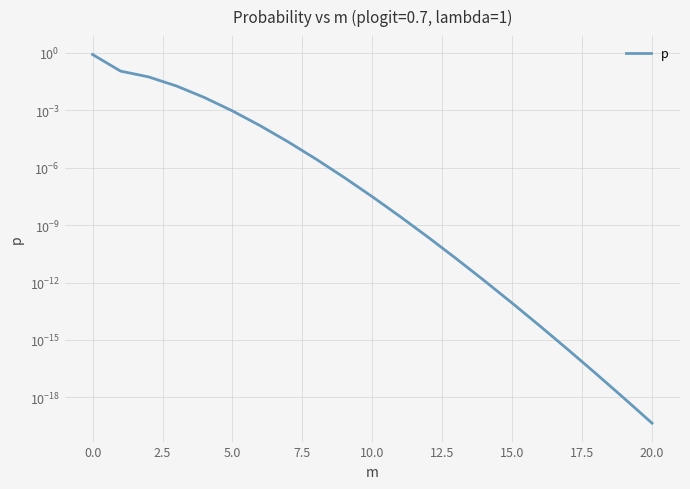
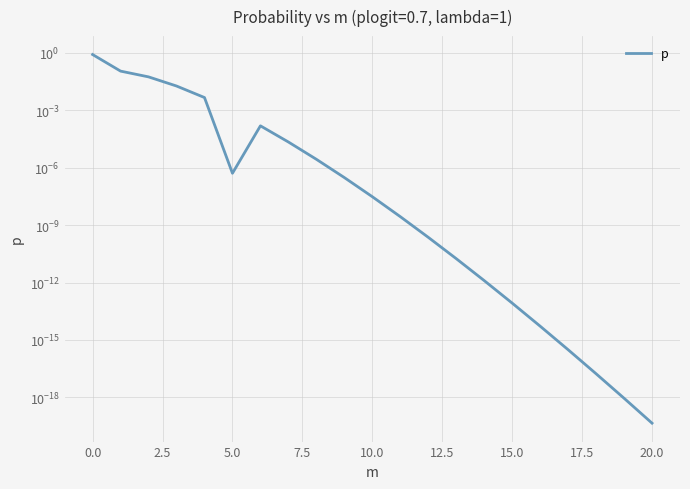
  {
    "0.0": 0.8,
-   "5.0": 0.001,
+   "5.0": 0.0000005,
    "10.0": 0.00000003,
    "15.0": 0.000000000000,
    "20.0": 0.000000000000
  }
